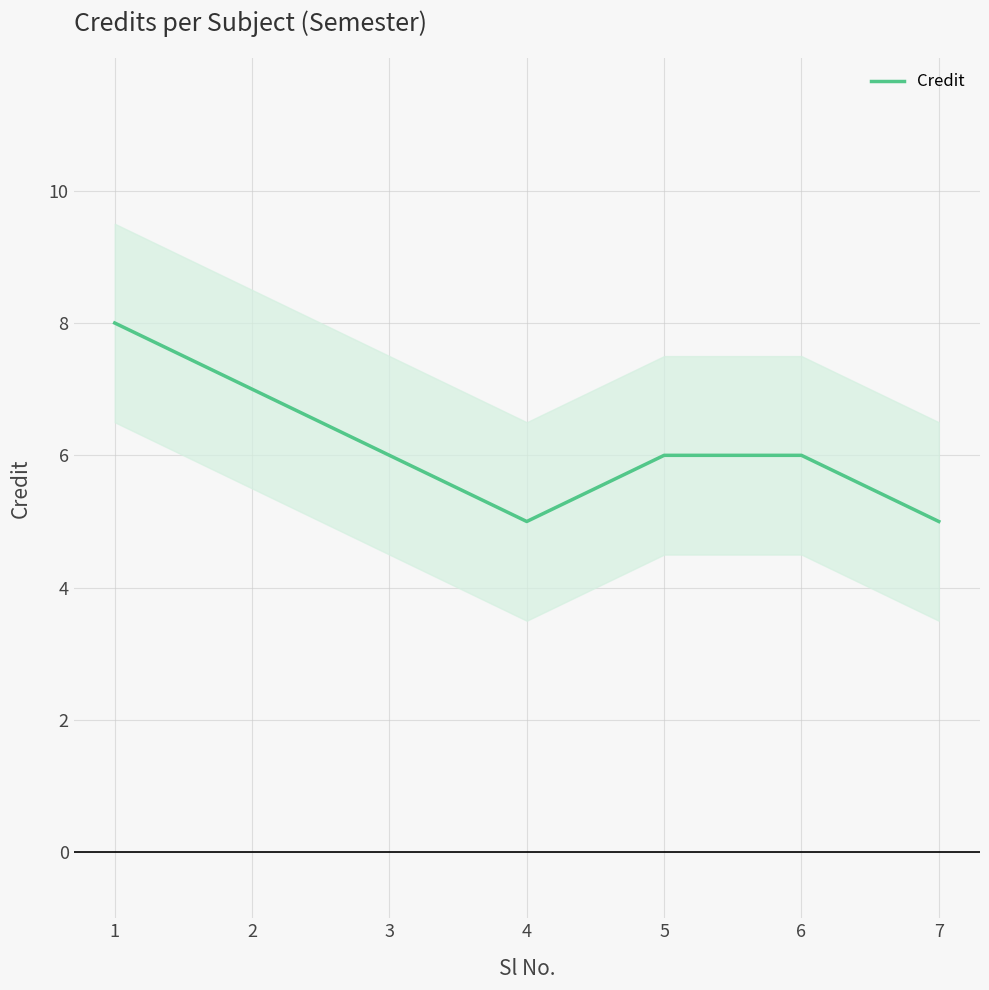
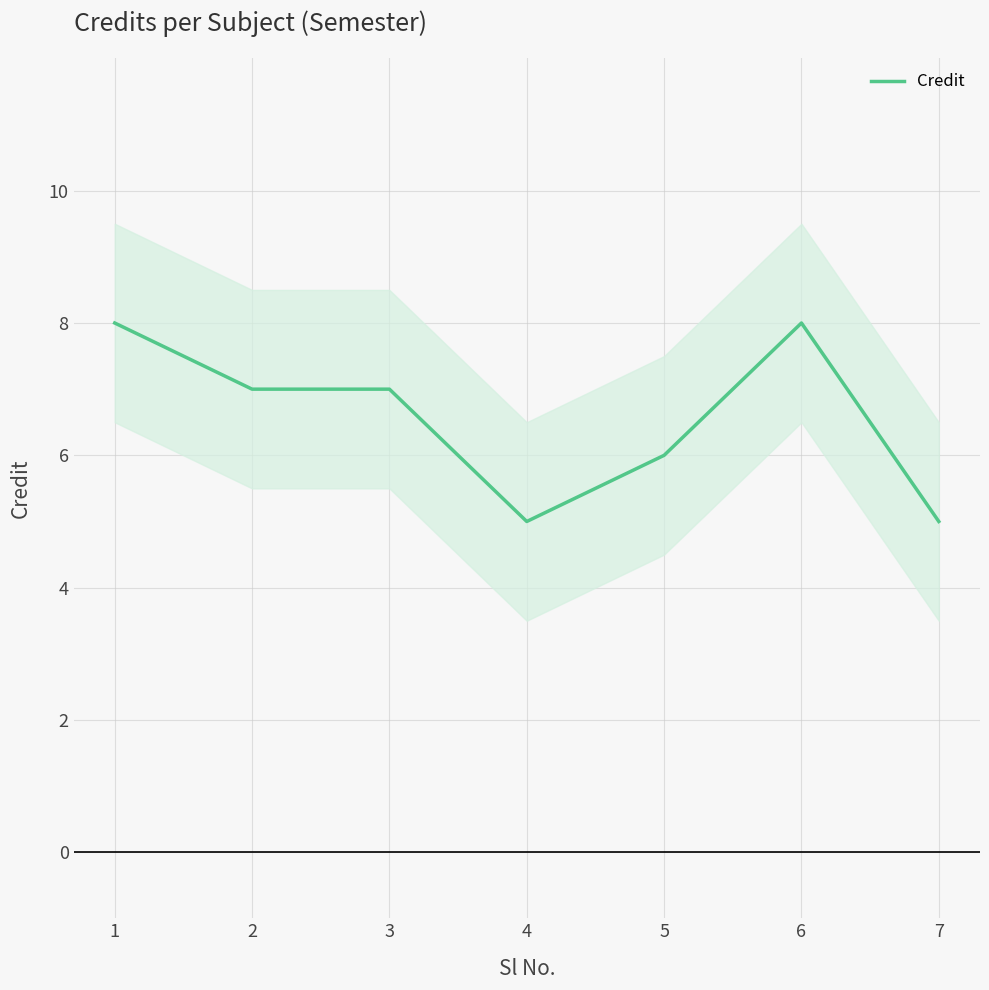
  {
    "Credit": {
      "1": 8,
      "2": 7,
-     "3": 6,
+     "3": 7,
      "4": 5,
      "5": 6,
-     "6": 6,
+     "6": 8,
      "7": 5
    }
  }
